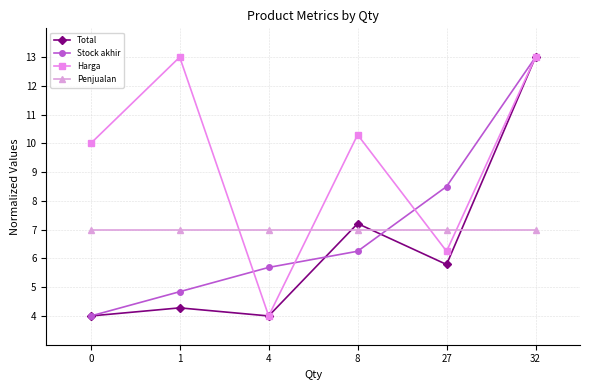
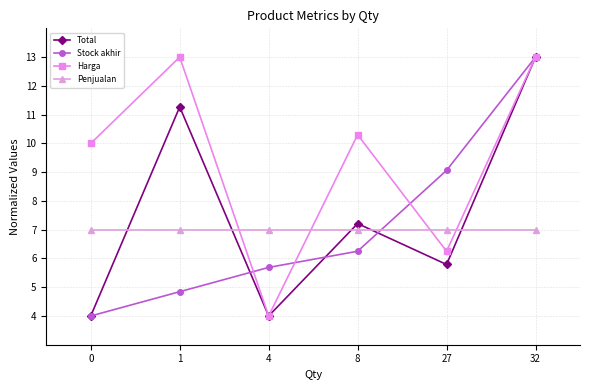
  {
    "Total": {
-     "1": 4.3,
+     "1": 11.3,
      "8": 7.2,
      "27": 5.8
    },
    "Stock akhir": {
      "1": 4.8,
      "4": 5.7,
      "8": 6.3,
-     "27": 8.5
+     "27": 9.1
    }
  }
